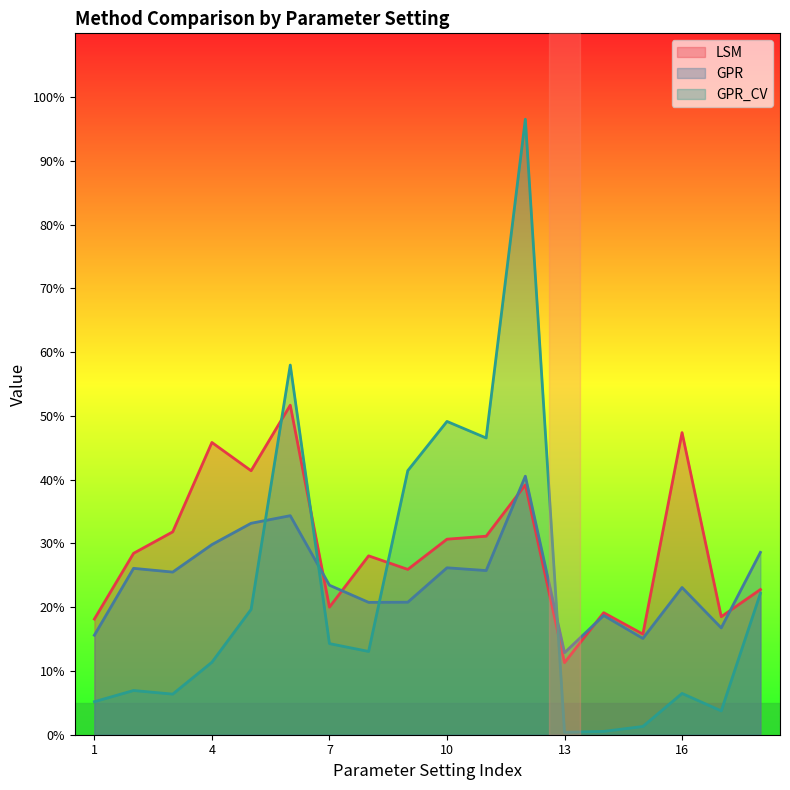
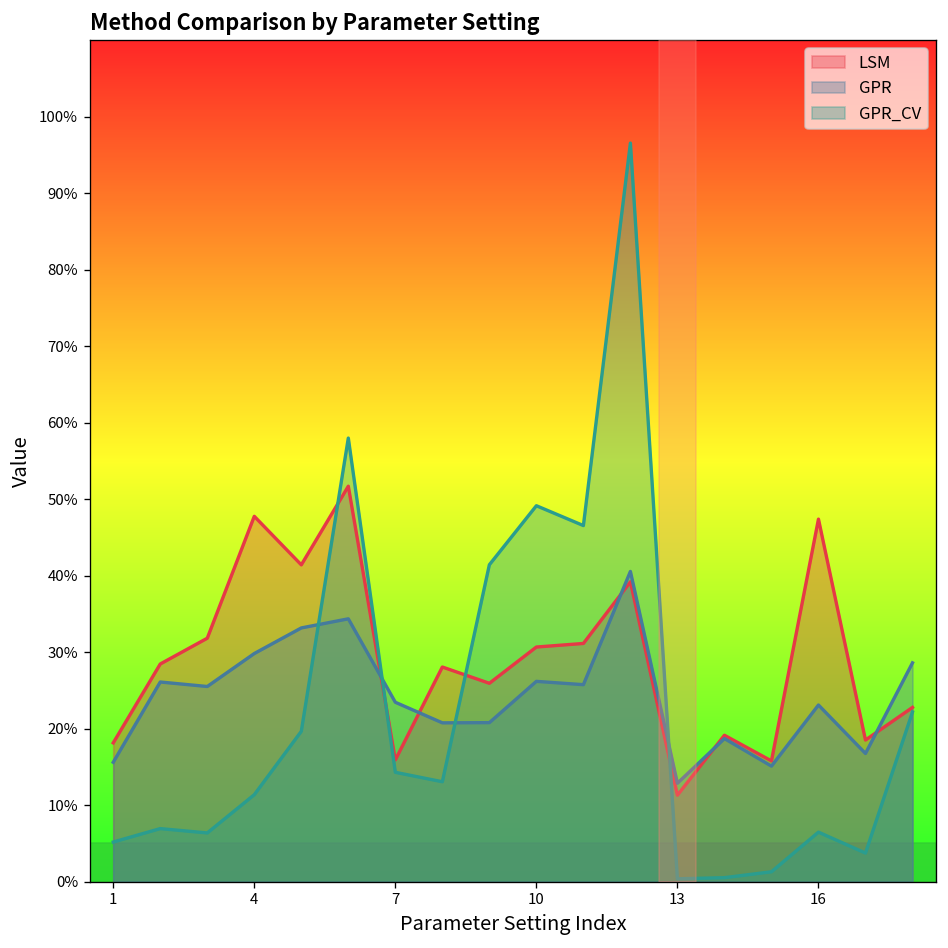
  {
    "LSM": {
      "1": "18%",
-     "4": "46%",
-     "7": "20%",
+     "4": "48%",
+     "7": "16%",
      "10": "31%",
      "13": "11%",
      "16": "47%"
    }
  }
